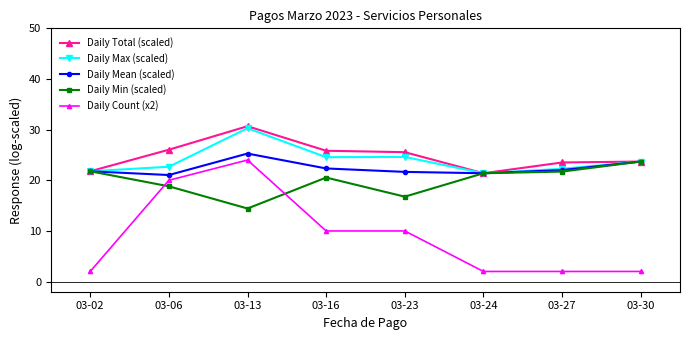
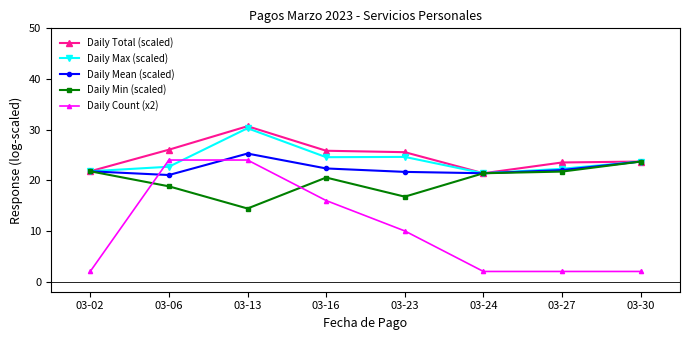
  {
    "Daily Total (scaled)": {
      "03-06": 26,
      "03-16": 26,
      "03-23": 26,
      "03-27": 24
    },
    "Daily Max (scaled)": {
      "03-06": 23,
      "03-16": 25,
      "03-23": 25
    },
    "Daily Mean (scaled)": {
      "03-06": 21,
      "03-13": 25,
      "03-16": 22,
      "03-23": 22
    },
    "Daily Min (scaled)": {
      "03-06": 19,
      "03-13": 14,
      "03-16": 21,
      "03-23": 17
    },
    "Daily Count (x2)": {
      "03-02": 2,
-     "03-06": 20,
+     "03-06": 24,
      "03-13": 24,
-     "03-16": 10,
+     "03-16": 16,
      "03-23": 10,
      "03-24": 2,
      "03-27": 2,
      "03-30": 2
    }
  }
